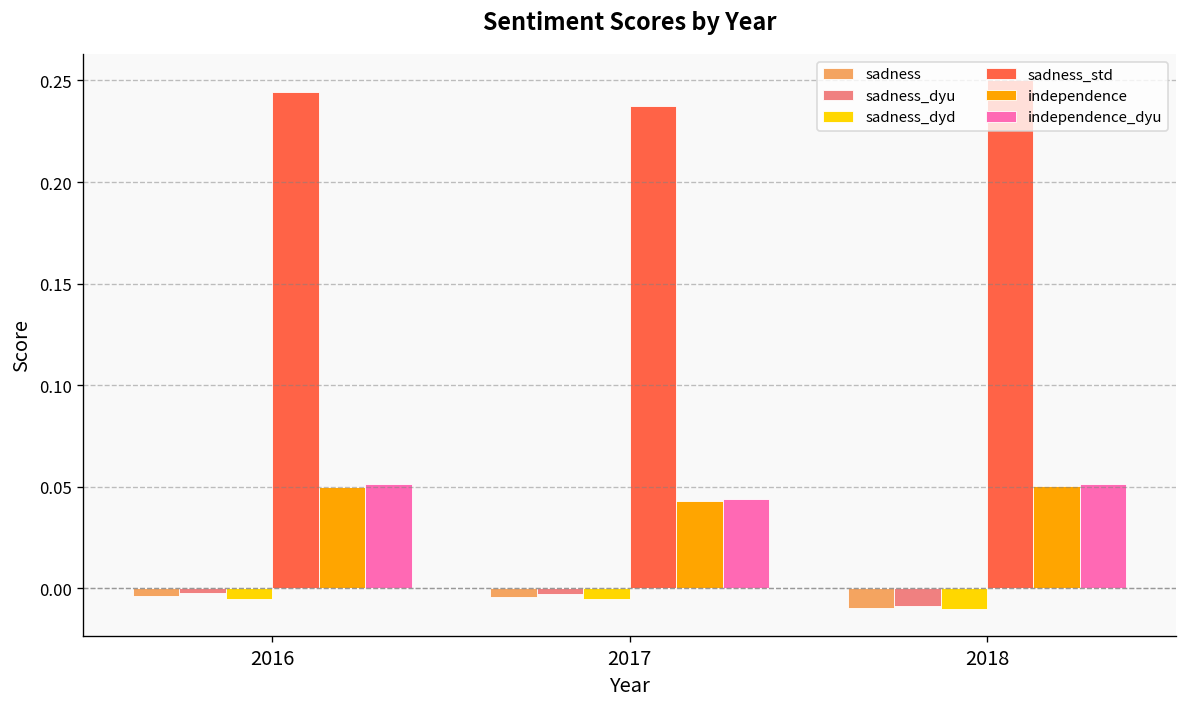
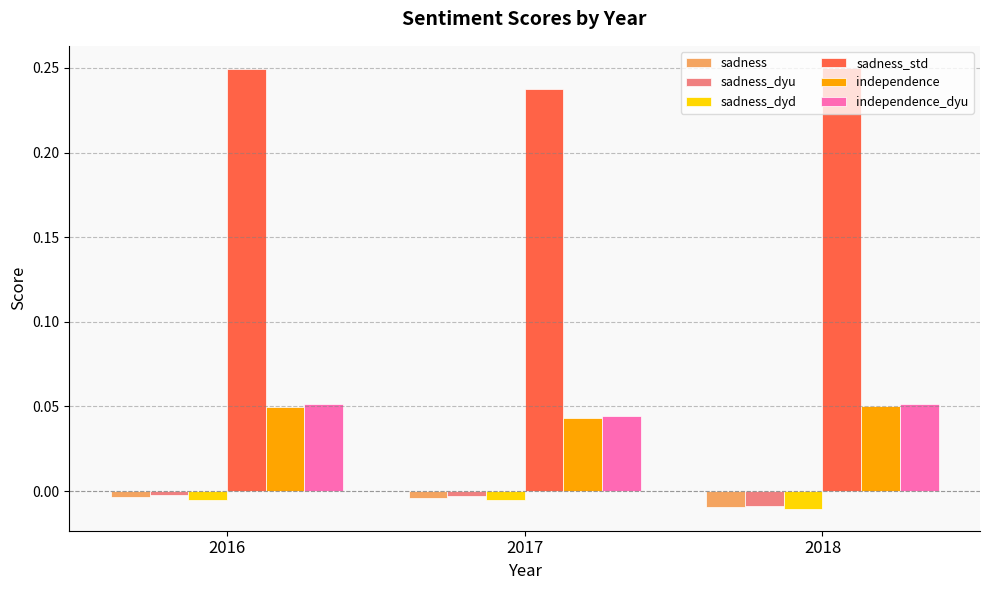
  {
    "sadness_std": {
-     "2016": 0.244,
+     "2016": 0.249,
      "2017": 0.238
    }
  }
